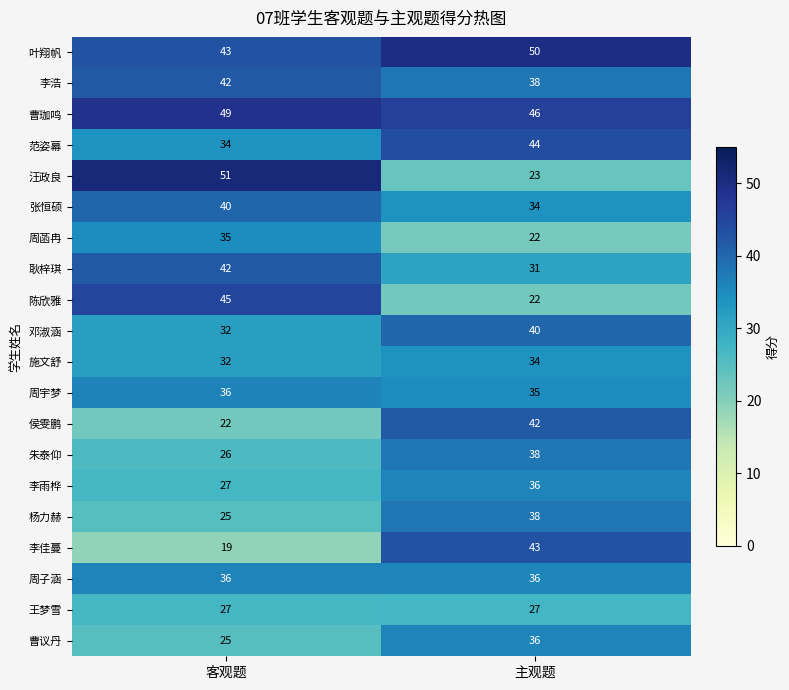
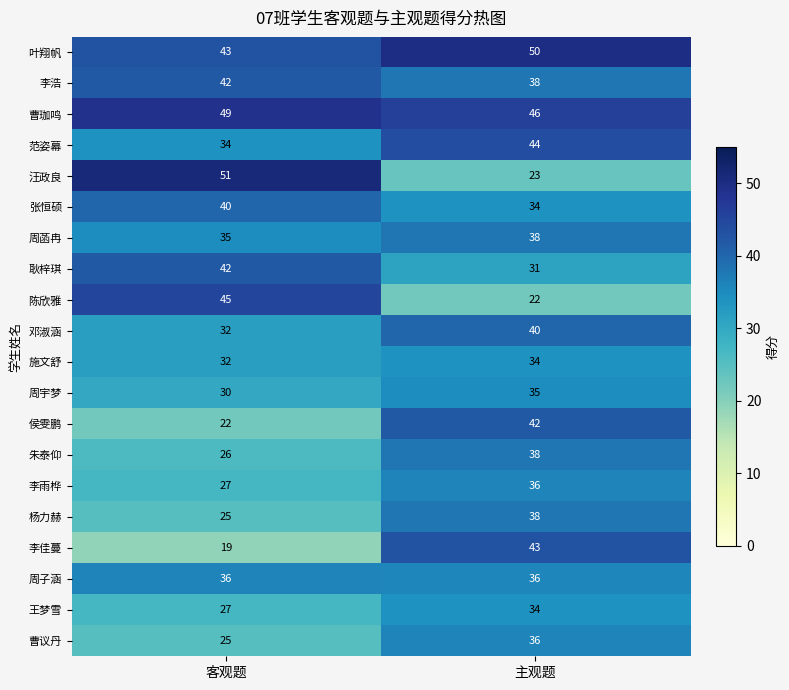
  {
    "叶翔帆": {
      "客观题": 43,
      "主观题": 50
    },
    "李浩": {
      "客观题": 42,
      "主观题": 38
    },
    "曹珈鸣": {
      "客观题": 49,
      "主观题": 46
    },
    "范姿幕": {
      "客观题": 34,
      "主观题": 44
    },
    "汪政良": {
      "客观题": 51,
      "主观题": 23
    },
    "张恒硕": {
      "客观题": 40,
      "主观题": 34
    },
    "周菡冉": {
      "客观题": 35,
-     "主观题": 22
+     "主观题": 38
    },
    "耿梓琪": {
      "客观题": 42,
      "主观题": 31
    },
    "陈欣雅": {
      "客观题": 45,
      "主观题": 22
    },
    "邓淑涵": {
      "客观题": 32,
      "主观题": 40
    },
    "施文舒": {
      "客观题": 32,
      "主观题": 34
    },
    "周宇梦": {
-     "客观题": 36,
+     "客观题": 30,
      "主观题": 35
    },
    "侯雯鹏": {
      "客观题": 22,
      "主观题": 42
    },
    "朱泰仰": {
      "客观题": 26,
      "主观题": 38
    },
    "李雨桦": {
      "客观题": 27,
      "主观题": 36
    },
    "杨力赫": {
      "客观题": 25,
      "主观题": 38
    },
    "李佳蔓": {
      "客观题": 19,
      "主观题": 43
    },
    "周子涵": {
      "客观题": 36,
      "主观题": 36
    },
    "王梦雪": {
      "客观题": 27,
-     "主观题": 27
+     "主观题": 34
    },
    "曹议丹": {
      "客观题": 25,
      "主观题": 36
    }
  }
